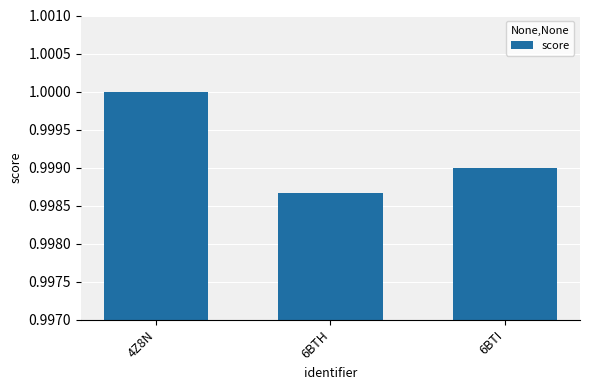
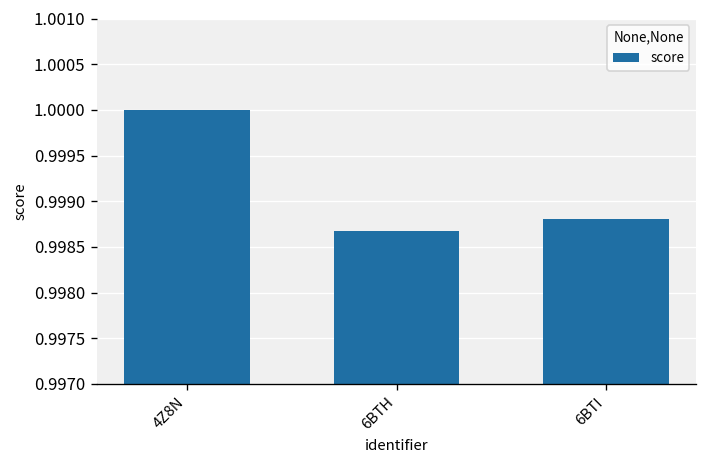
  {
    "4Z8N": 1.0000,
    "6BTH": 0.9987,
-   "6BTI": 0.9990
+   "6BTI": 0.9988
  }
